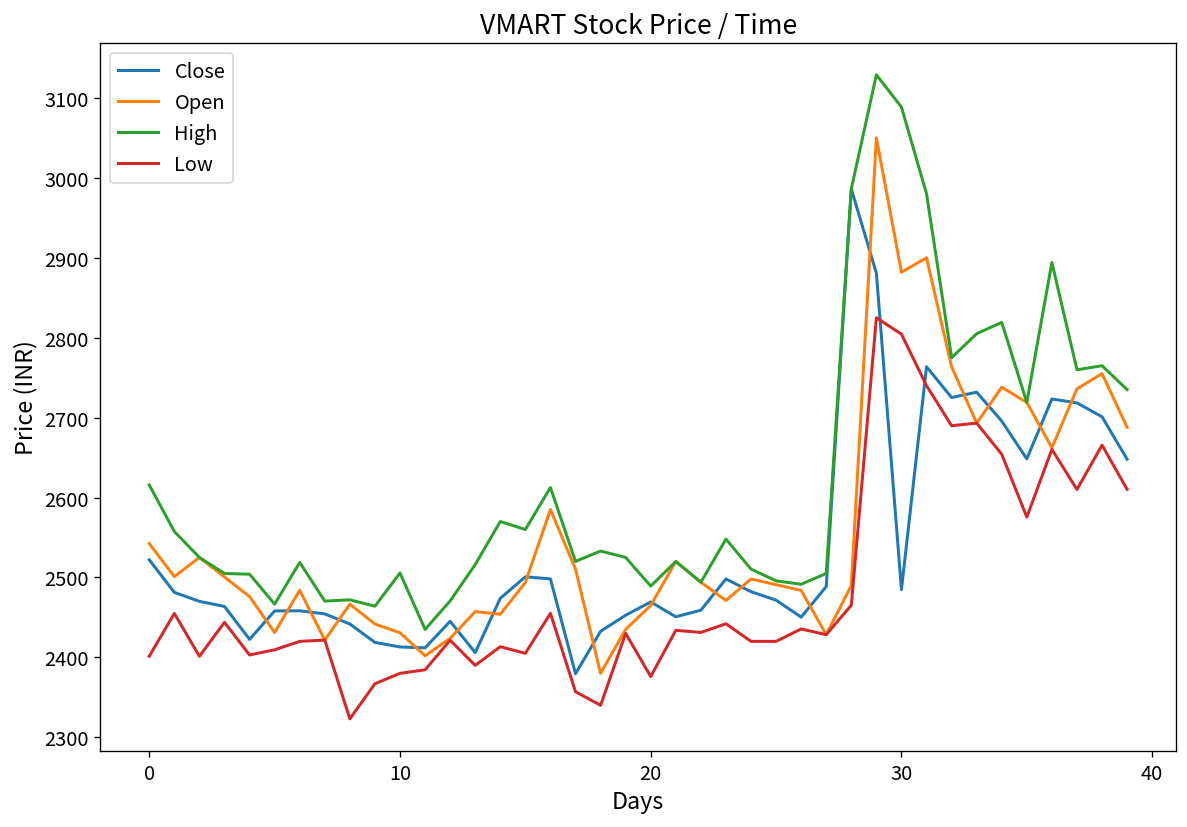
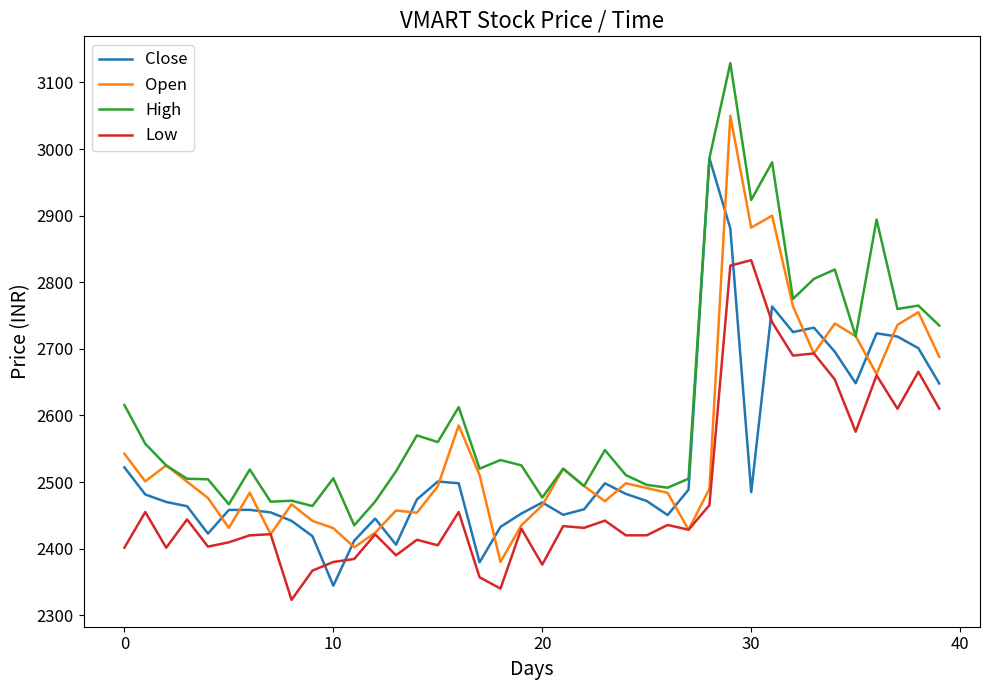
  {
    "Close": {
      "0": 2520,
-     "10": 2410,
+     "10": 2340,
      "20": 2470,
      "30": 2480
    },
    "Open": {
      "0": 2540,
      "10": 2430,
      "20": 2470,
      "30": 2880
    },
    "High": {
      "0": 2620,
      "10": 2510,
-     "20": 2490,
-     "30": 3090
+     "20": 2480,
+     "30": 2920
    },
    "Low": {
      "0": 2400,
      "10": 2380,
      "20": 2380,
-     "30": 2800
+     "30": 2830
    }
  }
